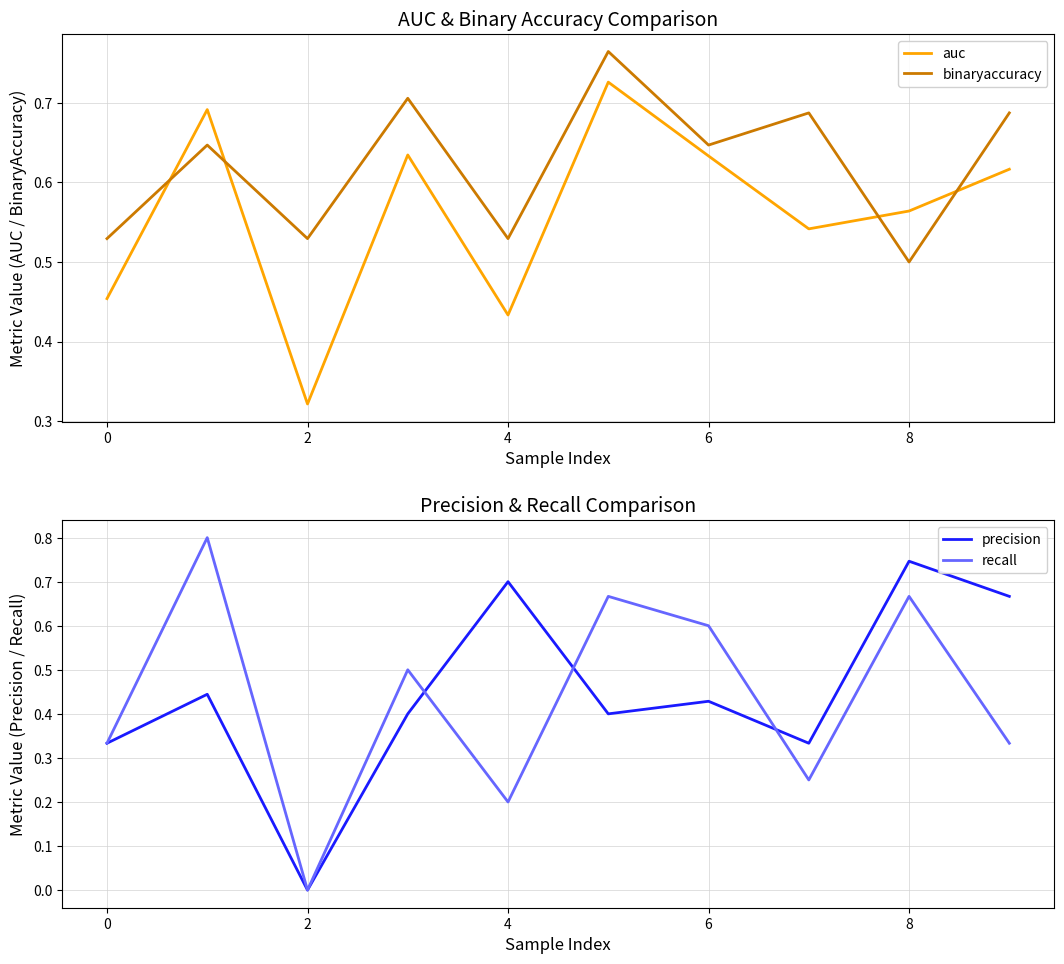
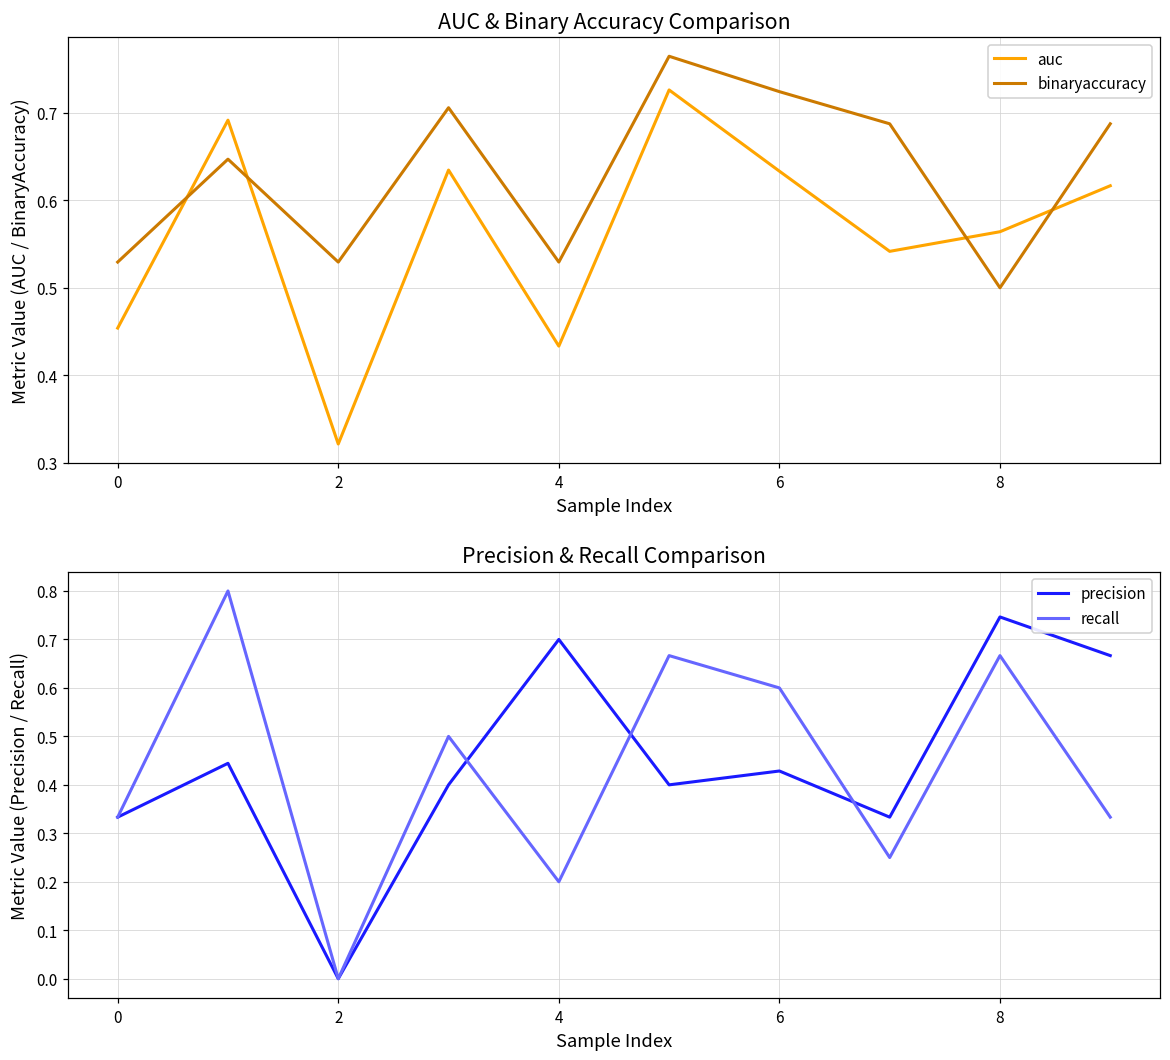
  {
    "AUC & Binary Accuracy Comparison": {
      "auc": {
        "0": 0.45,
        "2": 0.32,
        "4": 0.43,
        "6": 0.63,
        "8": 0.56
      },
      "binaryaccuracy": {
        "0": 0.53,
        "2": 0.53,
        "4": 0.53,
-       "6": 0.65,
+       "6": 0.72,
        "8": 0.50
      }
    },
    "Precision & Recall Comparison": {
      "precision": {
        "4": 0.70,
        "6": 0.43,
        "8": 0.75
      },
      "recall": {
        "4": 0.20,
        "6": 0.60,
        "8": 0.67
      }
    }
  }
